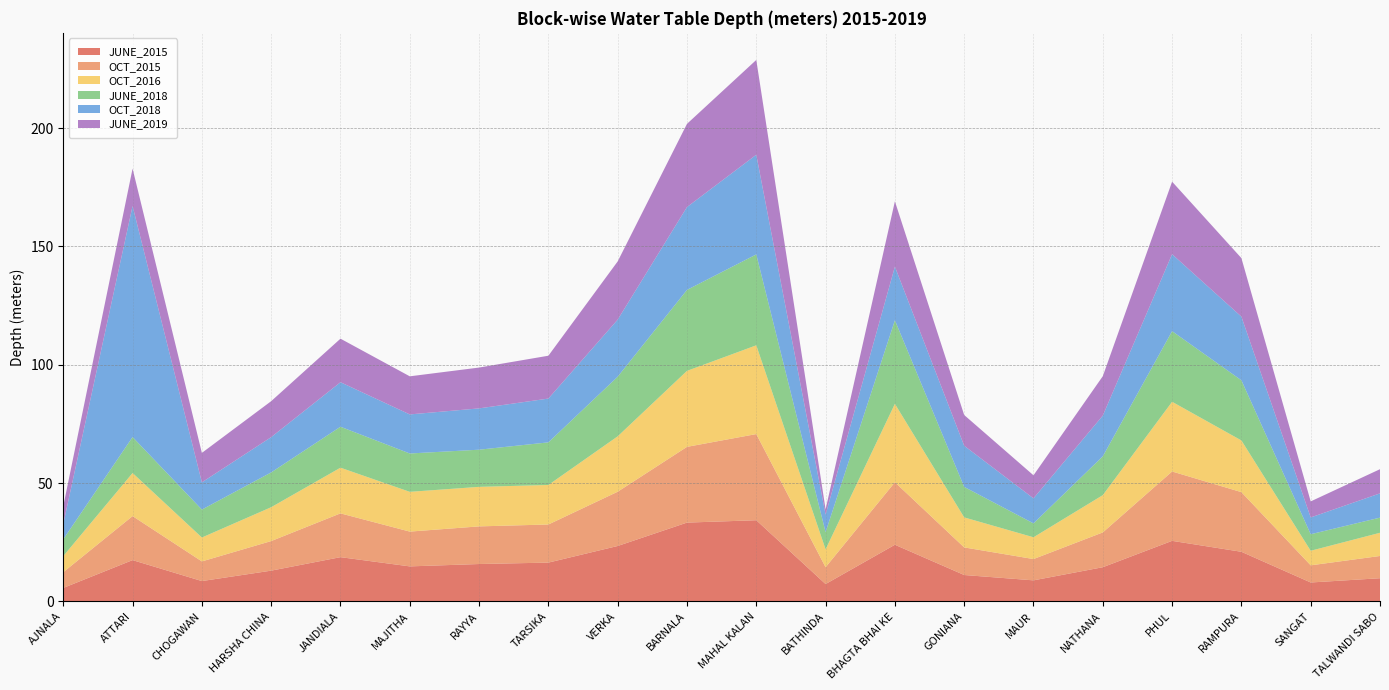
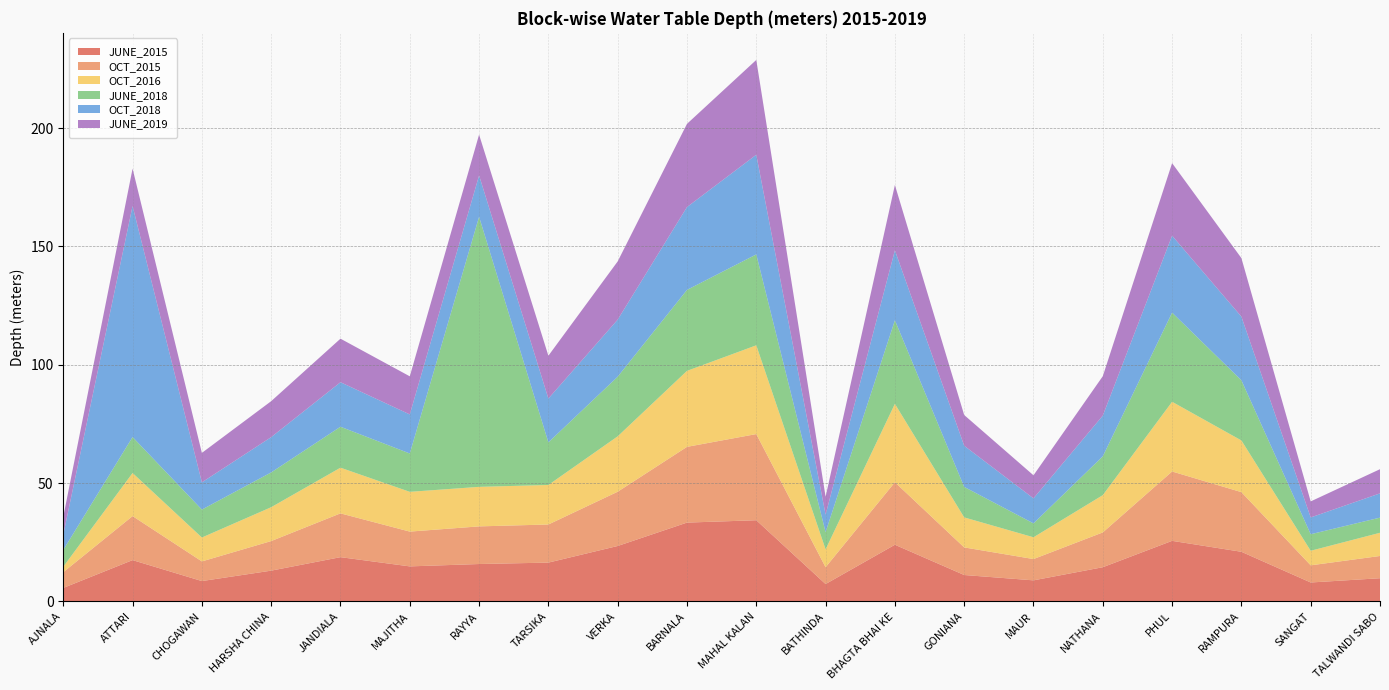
  {
    "OCT_2016": {
-     "AJNALA": 7,
+     "AJNALA": 2,
      "ATTARI": 18,
      "CHOGAWAN": 10,
      "HARSHA CHINA": 14,
      "JANDIALA": 19,
      "MAJITHA": 17,
      "RAYYA": 17,
      "TARSIKA": 17,
      "VERKA": 23,
      "BARNALA": 32,
      "MAHAL KALAN": 38,
      "BATHINDA": 8,
      "BHAGTA BHAI KE": 33,
      "GONIANA": 13,
      "MAUR": 9,
      "NATHANA": 16,
      "PHUL": 29,
      "RAMPURA": 22,
      "SANGAT": 6,
      "TALWANDI SABO": 10
    },
    "JUNE_2018": {
      "AJNALA": 7,
      "ATTARI": 15,
      "CHOGAWAN": 12,
      "HARSHA CHINA": 15,
      "JANDIALA": 17,
      "MAJITHA": 16,
-     "RAYYA": 16,
+     "RAYYA": 114,
      "TARSIKA": 18,
      "VERKA": 25,
      "BARNALA": 34,
      "MAHAL KALAN": 38,
      "BATHINDA": 7,
      "BHAGTA BHAI KE": 35,
      "GONIANA": 13,
      "MAUR": 6,
      "NATHANA": 16,
-     "PHUL": 30,
+     "PHUL": 38,
      "RAMPURA": 25,
      "SANGAT": 7,
      "TALWANDI SABO": 6
    },
    "OCT_2018": {
      "AJNALA": 7,
      "ATTARI": 98,
      "CHOGAWAN": 12,
      "HARSHA CHINA": 15,
      "JANDIALA": 19,
      "MAJITHA": 17,
      "RAYYA": 17,
      "TARSIKA": 19,
      "VERKA": 24,
      "BARNALA": 35,
      "MAHAL KALAN": 42,
      "BATHINDA": 7,
-     "BHAGTA BHAI KE": 23,
+     "BHAGTA BHAI KE": 30,
      "GONIANA": 17,
      "MAUR": 11,
      "NATHANA": 17,
      "PHUL": 33,
      "RAMPURA": 27,
      "SANGAT": 7,
      "TALWANDI SABO": 10
    },
    "JUNE_2019": {
      "AJNALA": 8,
      "ATTARI": 16,
      "CHOGAWAN": 12,
      "HARSHA CHINA": 15,
      "JANDIALA": 18,
      "MAJITHA": 16,
      "RAYYA": 17,
      "TARSIKA": 18,
      "VERKA": 25,
      "BARNALA": 35,
      "MAHAL KALAN": 40,
-     "BATHINDA": 2,
+     "BATHINDA": 8,
      "BHAGTA BHAI KE": 28,
      "GONIANA": 13,
      "MAUR": 10,
      "NATHANA": 17,
      "PHUL": 31,
      "RAMPURA": 25,
      "SANGAT": 7,
      "TALWANDI SABO": 10
    }
  }
